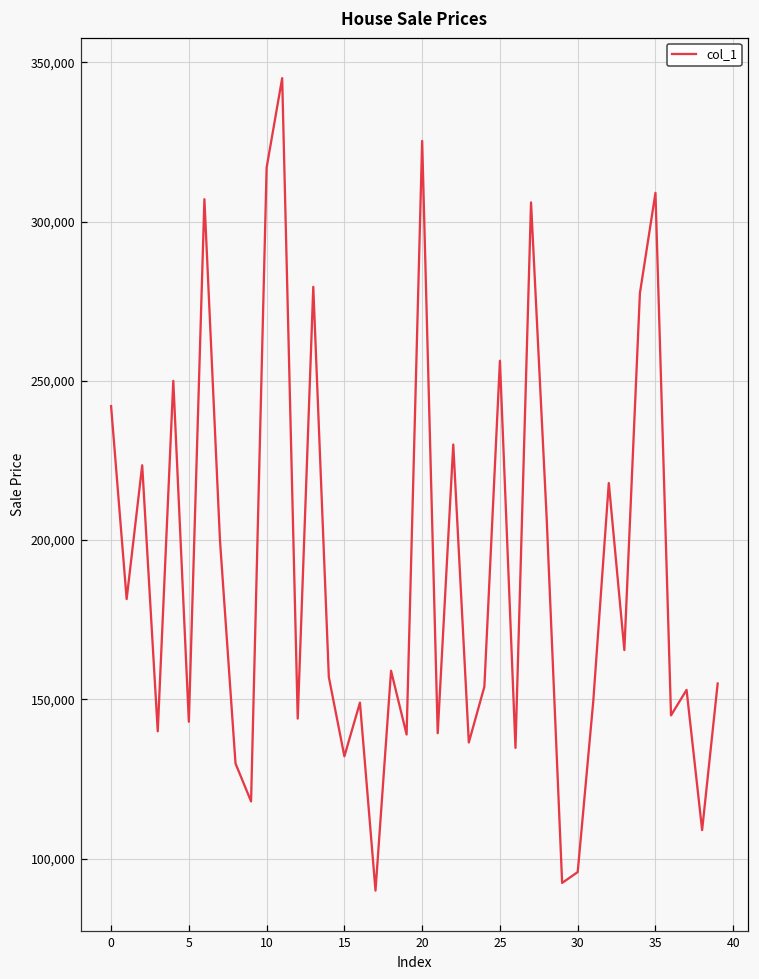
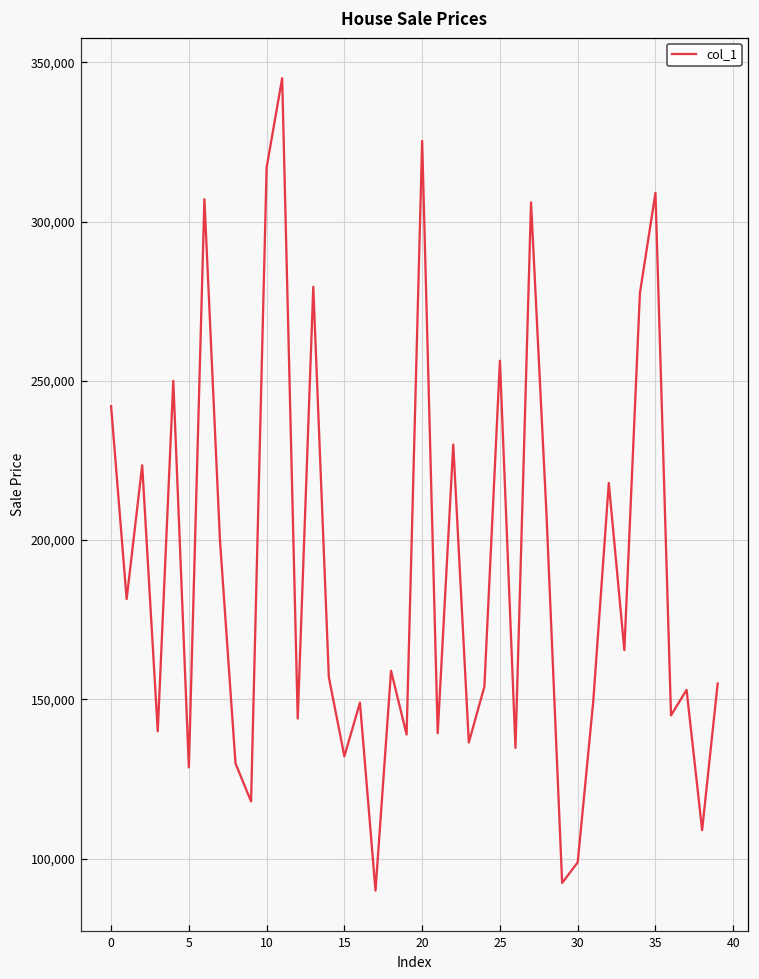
  {
    "0": "242,000",
-   "5": "143,000",
+   "5": "129,000",
    "10": "317,000",
    "15": "132,000",
    "20": "325,000",
    "25": "256,000",
-   "30": "96,000",
+   "30": "99,000",
    "35": "309,000"
  }
